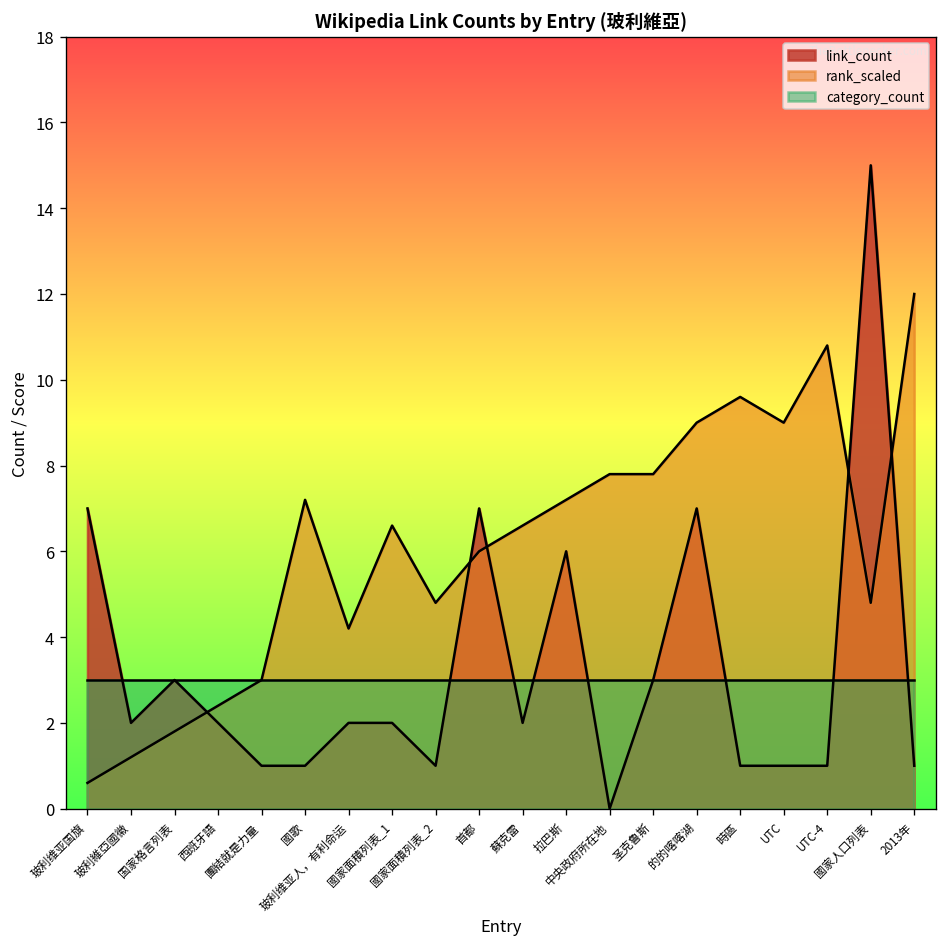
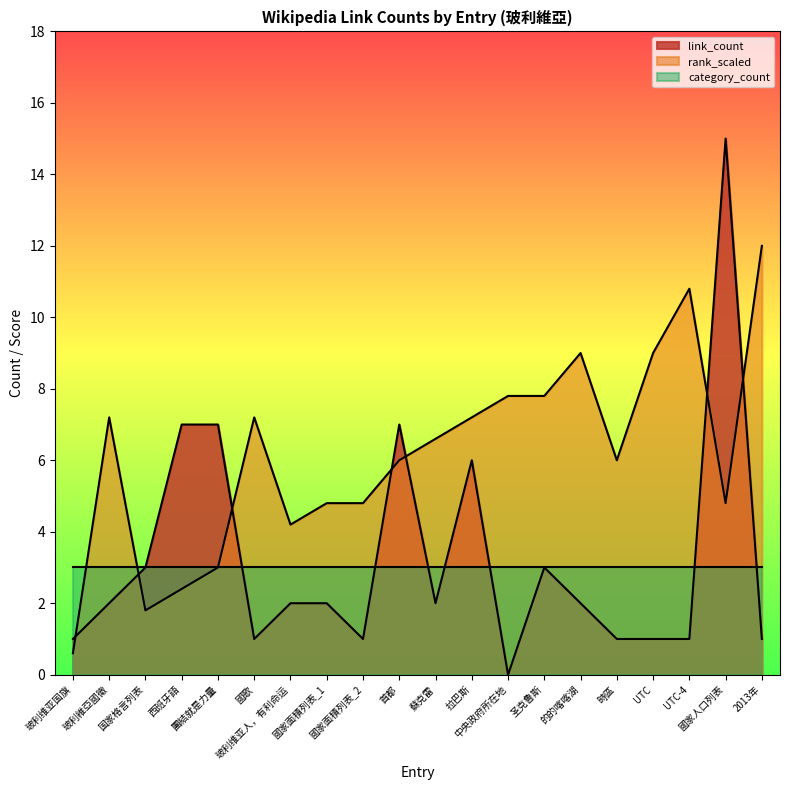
  {
    "link_count": {
-     "玻利维亚国旗": 7,
+     "玻利维亚国旗": 1,
      "玻利維亞國徽": 2,
-     "西班牙語": 2,
-     "團結就是力量": 1,
+     "西班牙語": 7,
+     "團結就是力量": 7,
      "國歌": 1,
      "玻利维亚人，有利命运": 2,
      "國家面積列表_1": 2,
      "國家面積列表_2": 1,
      "首都": 7,
      "蘇克雷": 2,
      "拉巴斯": 6,
      "中央政府所在地": 0,
-     "的的喀喀湖": 7,
+     "的的喀喀湖": 2,
      "時區": 1,
      "UTC": 1,
      "UTC-4": 1,
      "國家人口列表": 15,
      "2013年": 1
    },
    "rank_scaled": {
      "玻利维亚国旗": 0.6,
-     "玻利維亞國徽": 1.2,
+     "玻利維亞國徽": 7.2,
      "国家格言列表": 1.8,
      "西班牙語": 2.4,
      "國歌": 7.2,
      "玻利维亚人，有利命运": 4.2,
-     "國家面積列表_1": 6.6,
+     "國家面積列表_1": 4.8,
      "國家面積列表_2": 4.8,
      "首都": 6.0,
      "蘇克雷": 6.6,
      "拉巴斯": 7.2,
      "中央政府所在地": 7.8,
      "圣克鲁斯": 7.8,
      "的的喀喀湖": 9.0,
-     "時區": 9.6,
+     "時區": 6.0,
      "UTC": 9.0,
      "UTC-4": 10.8,
      "國家人口列表": 4.8,
      "2013年": 12.0
    },
    "category_count": {
      "玻利维亚国旗": 3.0,
      "玻利維亞國徽": 3.0,
      "西班牙語": 3.0,
      "國歌": 3.0,
      "玻利维亚人，有利命运": 3.0,
      "國家面積列表_1": 3.0,
      "國家面積列表_2": 3.0,
      "首都": 3.0,
      "蘇克雷": 3.0,
      "拉巴斯": 3.0,
      "中央政府所在地": 3.0,
      "的的喀喀湖": 3.0,
      "時區": 3.0,
      "UTC": 3.0,
      "UTC-4": 3.0,
      "國家人口列表": 3.0,
      "2013年": 3.0
    }
  }
